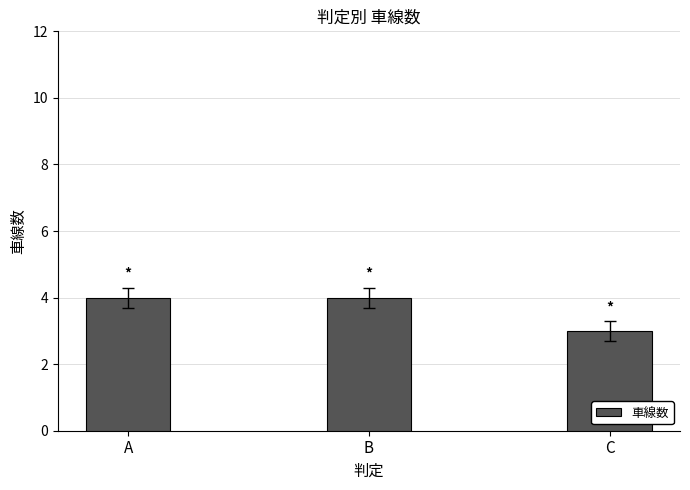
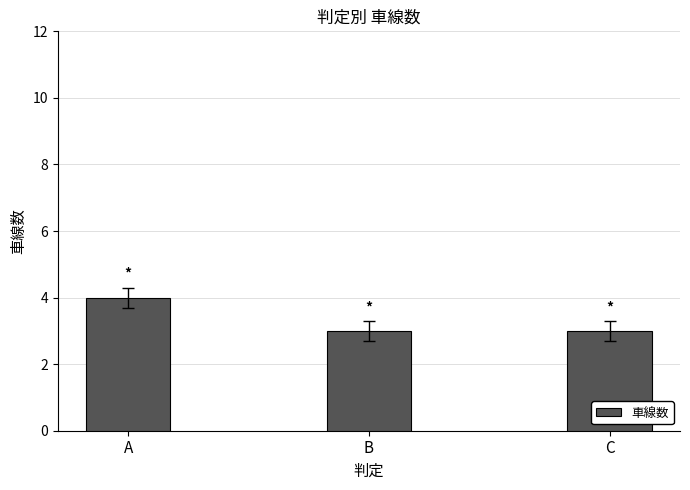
  {
    "車線数": {
      "A": 4,
-     "B": 4,
+     "B": 3,
      "C": 3
    }
  }
